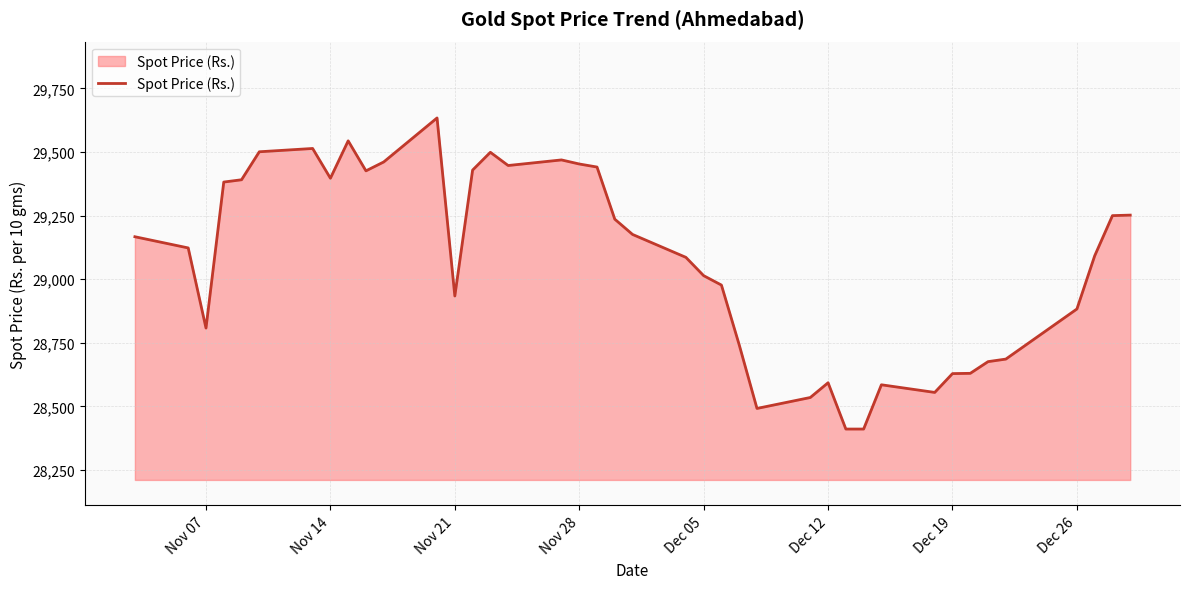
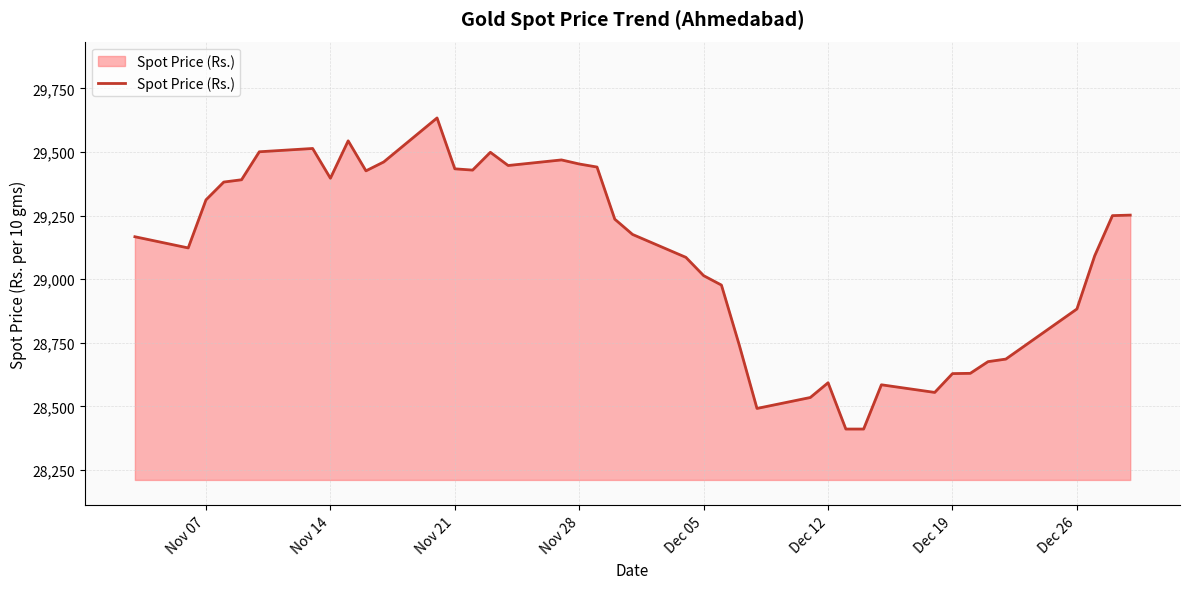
  {
-   "Nov 07": "28,810",
+   "Nov 07": "29,310",
    "Nov 14": "29,400",
-   "Nov 21": "28,930",
+   "Nov 21": "29,430",
    "Nov 28": "29,450",
    "Dec 05": "29,010",
    "Dec 12": "28,590",
    "Dec 19": "28,630",
    "Dec 26": "28,880"
  }
